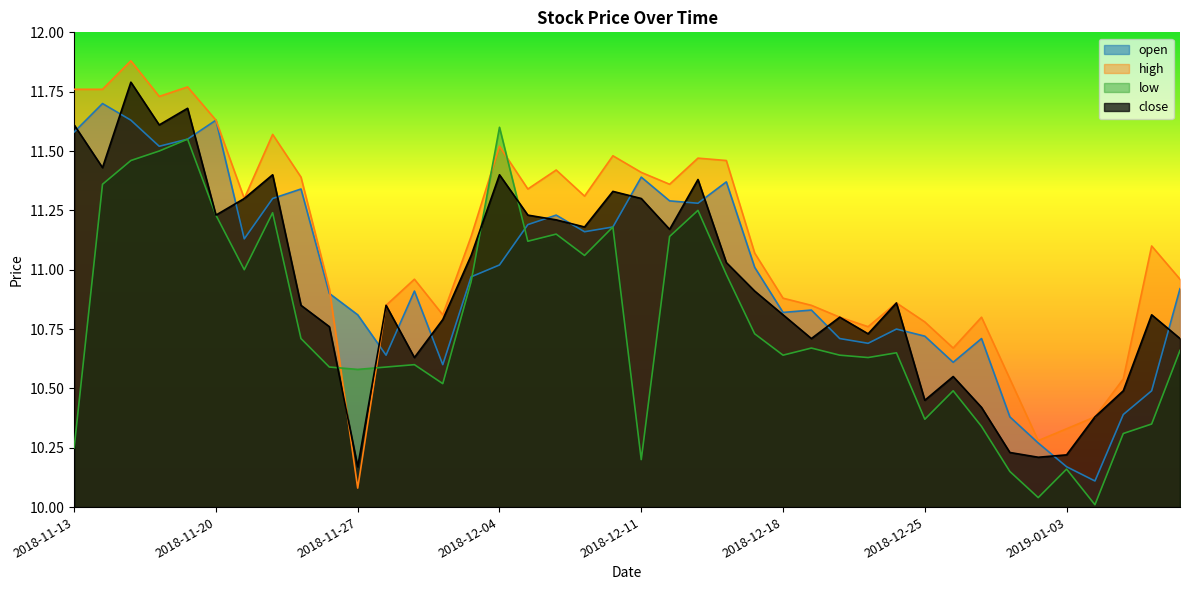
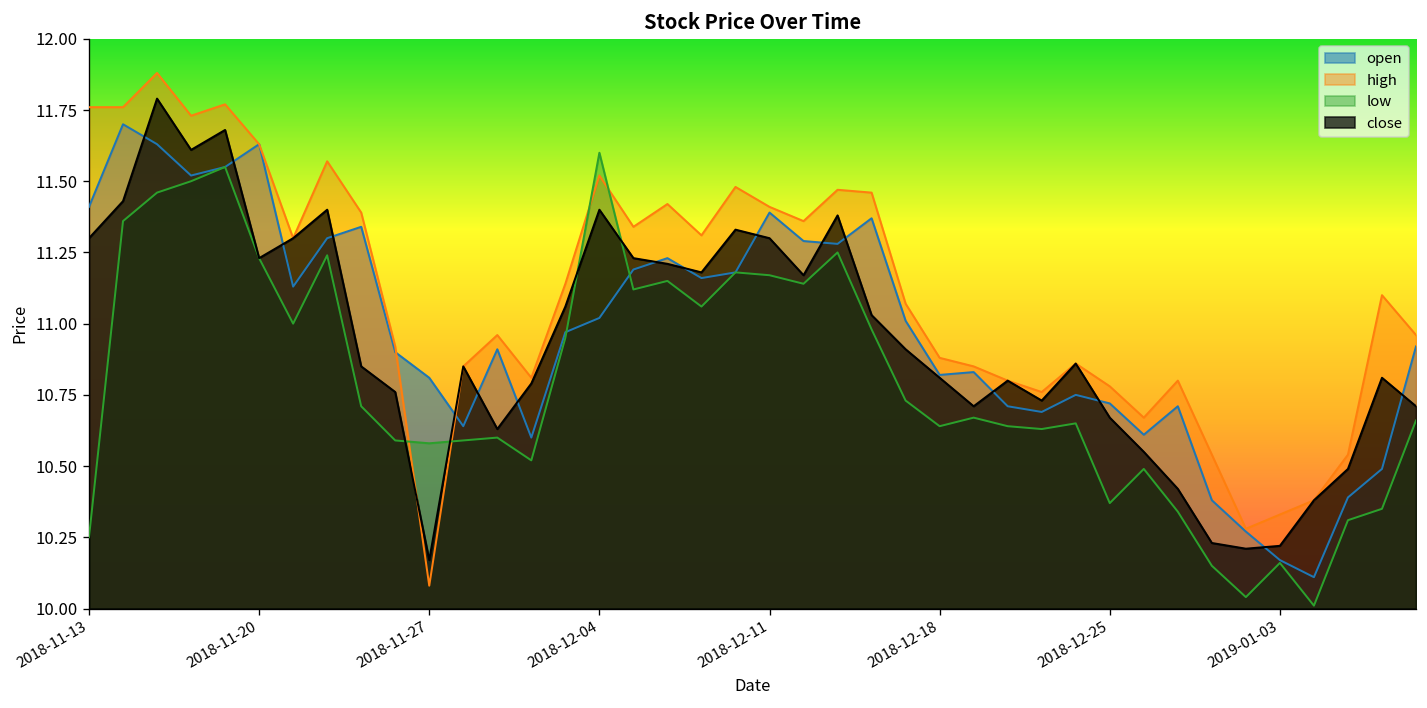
  {
    "open": {
-     "2018-11-13": 11.58,
+     "2018-11-13": 11.41,
      "2018-11-27": 10.81,
      "2018-12-04": 11.02,
      "2018-12-11": 11.39,
      "2018-12-25": 10.72
    },
    "high": {
      "2018-11-13": 11.76,
      "2018-11-27": 10.08,
      "2018-12-04": 11.52,
      "2018-12-11": 11.41,
      "2018-12-18": 10.88,
      "2018-12-25": 10.78,
      "2019-01-03": 10.33
    },
    "low": {
      "2018-11-13": 10.25,
      "2018-11-27": 10.58,
      "2018-12-04": 11.60,
-     "2018-12-11": 10.20,
+     "2018-12-11": 11.17,
      "2018-12-18": 10.64,
      "2018-12-25": 10.37
    },
    "close": {
-     "2018-11-13": 11.61,
+     "2018-11-13": 11.30,
      "2018-11-27": 10.17,
      "2018-12-04": 11.40,
      "2018-12-11": 11.30,
-     "2018-12-25": 10.45,
+     "2018-12-25": 10.67,
      "2019-01-03": 10.22
    }
  }
